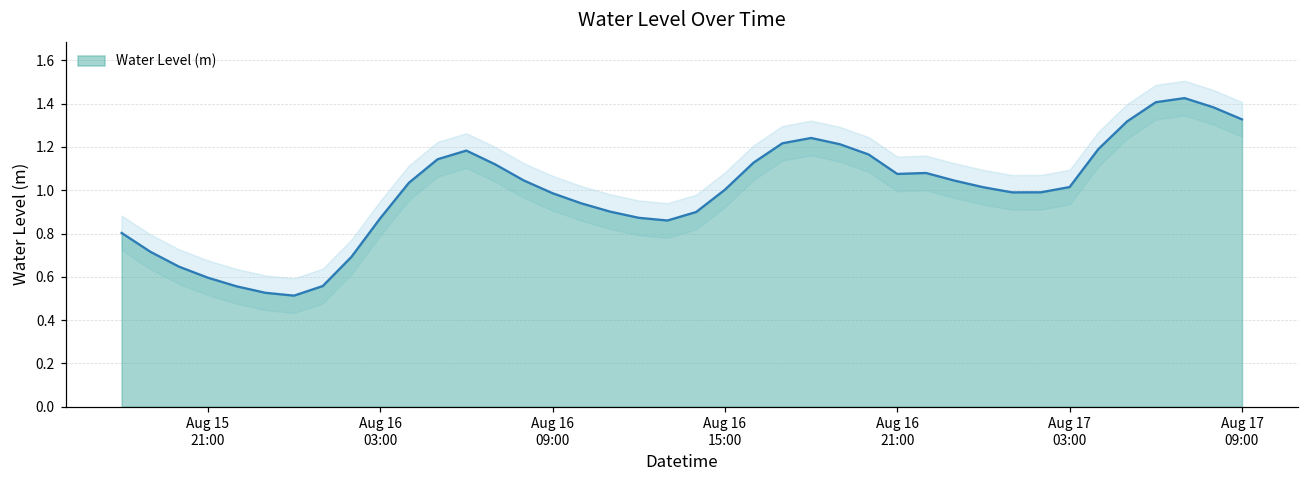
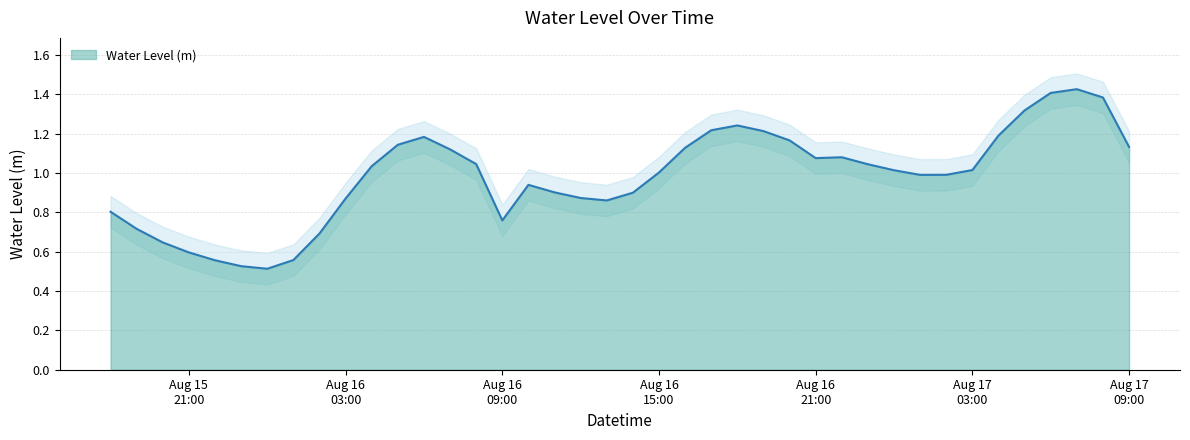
  {
    "Water Level (m)": {
      "Aug 15 21:00": 0.60,
      "Aug 16 03:00": 0.87,
-     "Aug 16 09:00": 0.99,
+     "Aug 16 09:00": 0.76,
      "Aug 16 15:00": 1.00,
      "Aug 16 21:00": 1.08,
      "Aug 17 03:00": 1.01,
-     "Aug 17 09:00": 1.33
+     "Aug 17 09:00": 1.13
    }
  }
